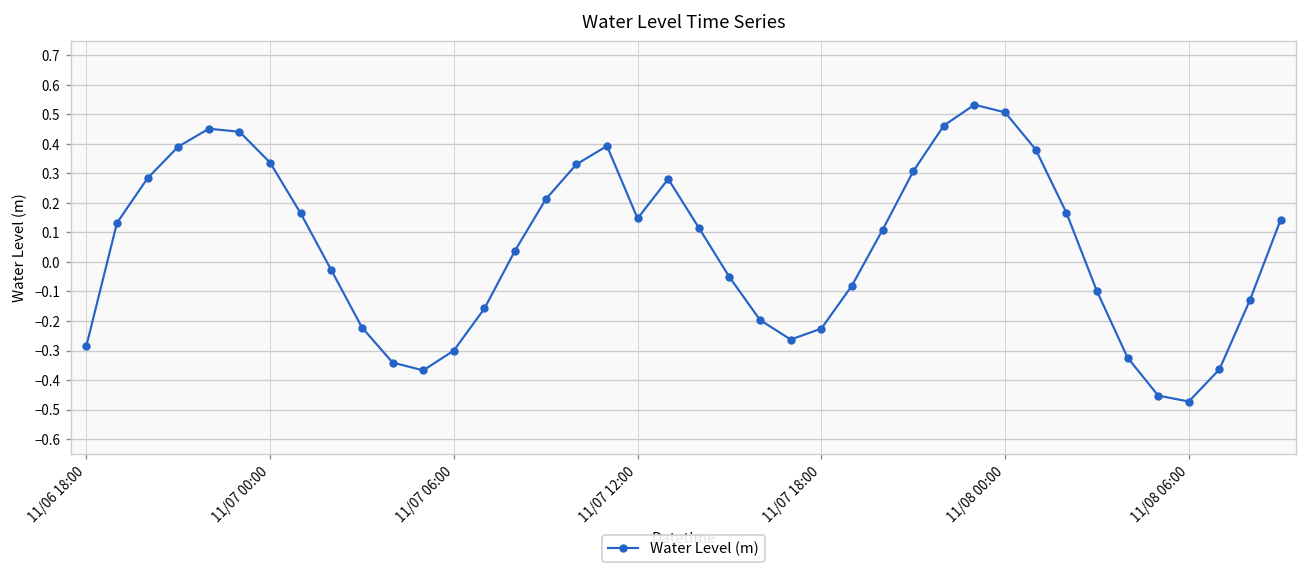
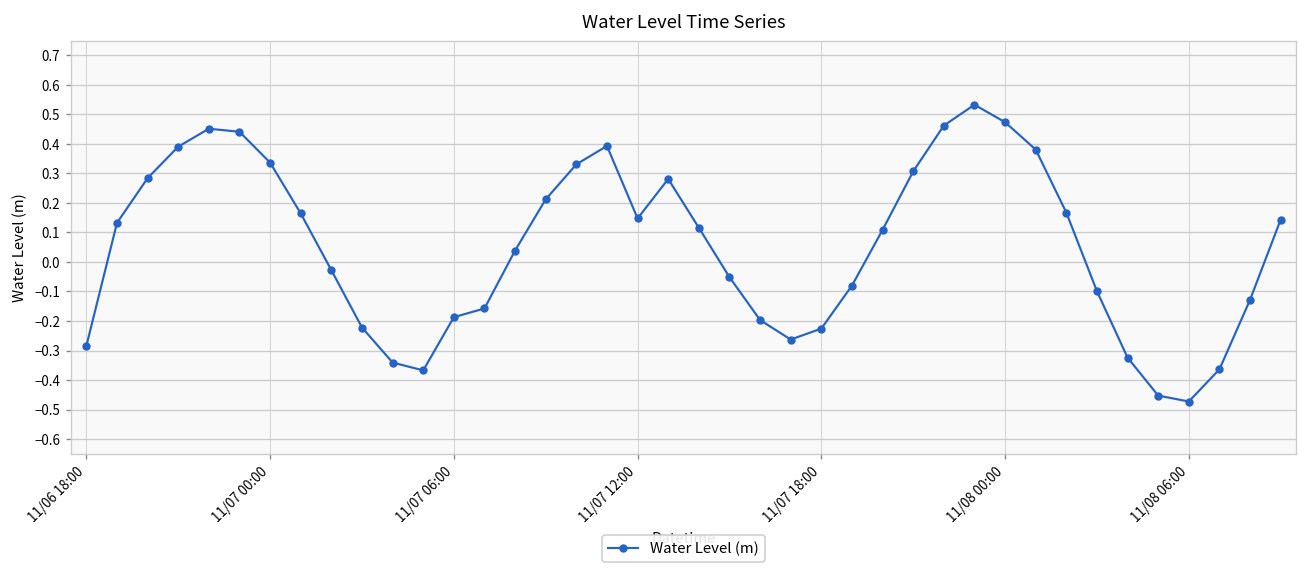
  {
    "11/06 18:00": -0.28,
    "11/07 00:00": 0.34,
-   "11/07 06:00": -0.30,
+   "11/07 06:00": -0.19,
    "11/07 12:00": 0.15,
    "11/07 18:00": -0.23,
-   "11/08 00:00": 0.51,
+   "11/08 00:00": 0.47,
    "11/08 06:00": -0.47
  }
